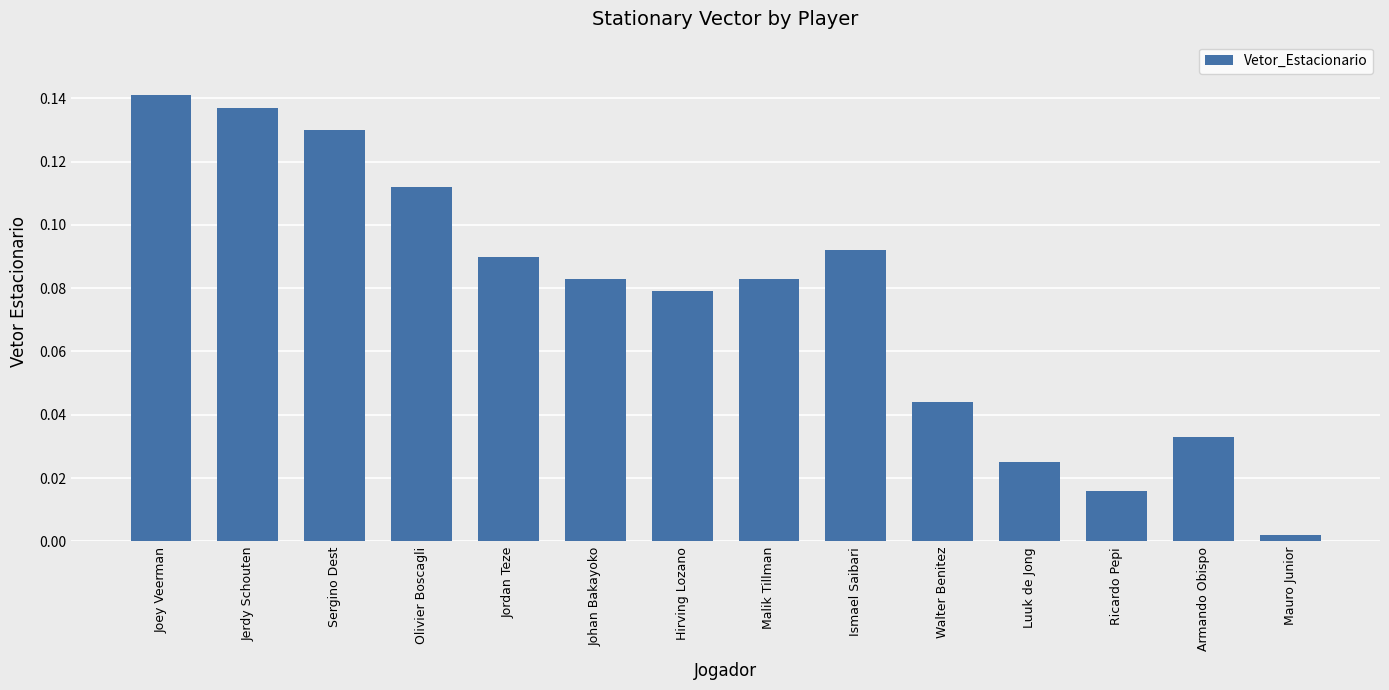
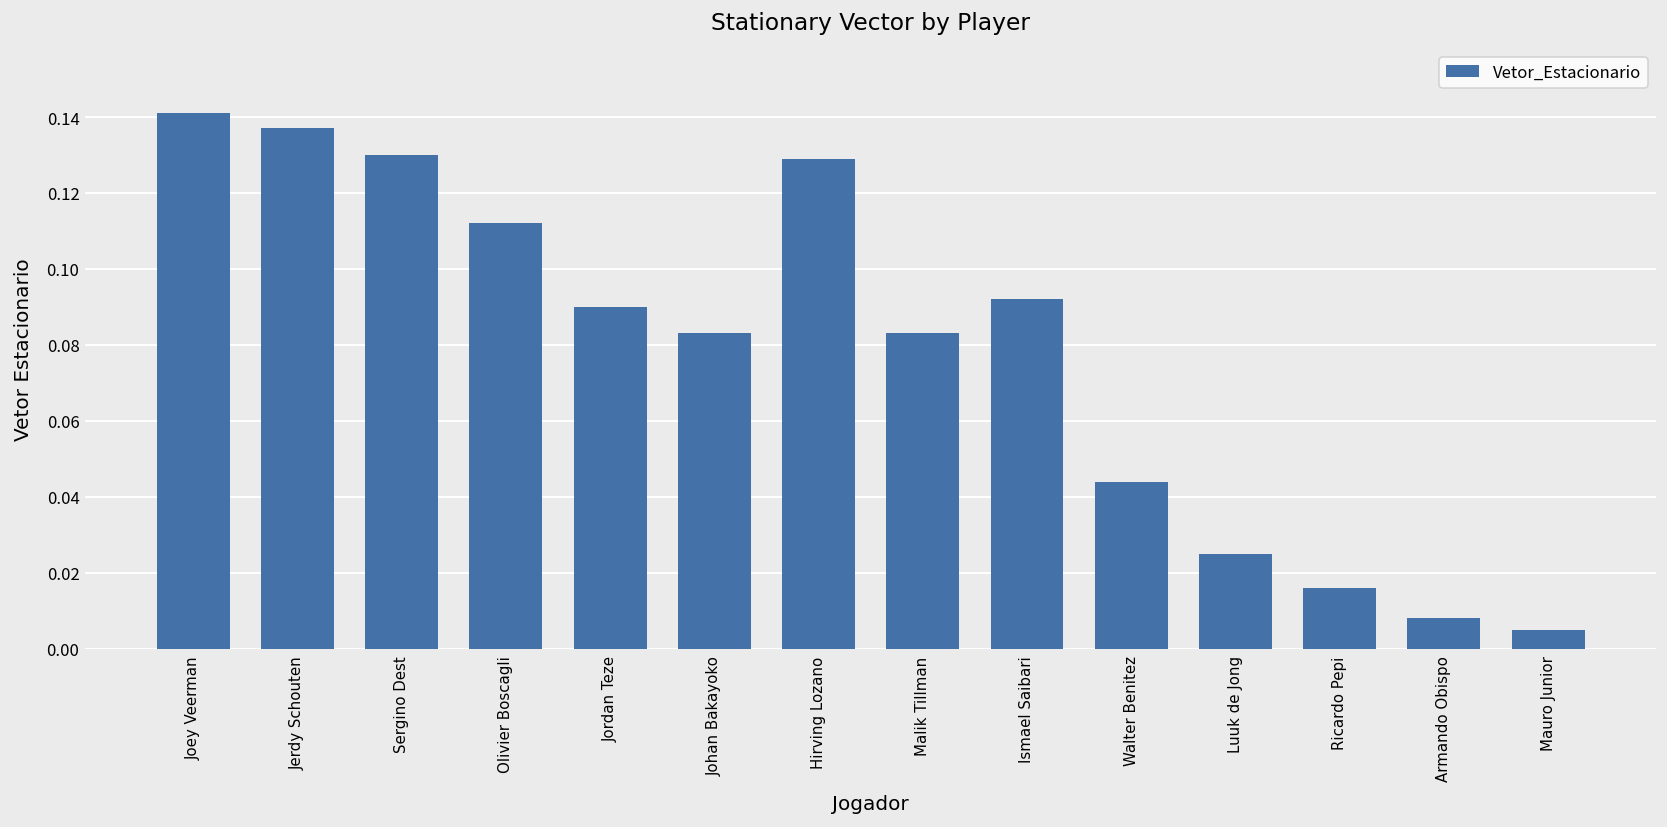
  {
    "Joey Veerman": 0.141,
    "Jerdy Schouten": 0.137,
    "Sergino Dest": 0.130,
    "Olivier Boscagli": 0.112,
    "Jordan Teze": 0.090,
    "Johan Bakayoko": 0.083,
-   "Hirving Lozano": 0.079,
+   "Hirving Lozano": 0.129,
    "Malik Tillman": 0.083,
    "Ismael Saibari": 0.092,
    "Walter Benitez": 0.044,
    "Luuk de Jong": 0.025,
    "Ricardo Pepi": 0.016,
-   "Armando Obispo": 0.033,
-   "Mauro Junior": 0.002
+   "Armando Obispo": 0.008,
+   "Mauro Junior": 0.005
  }
